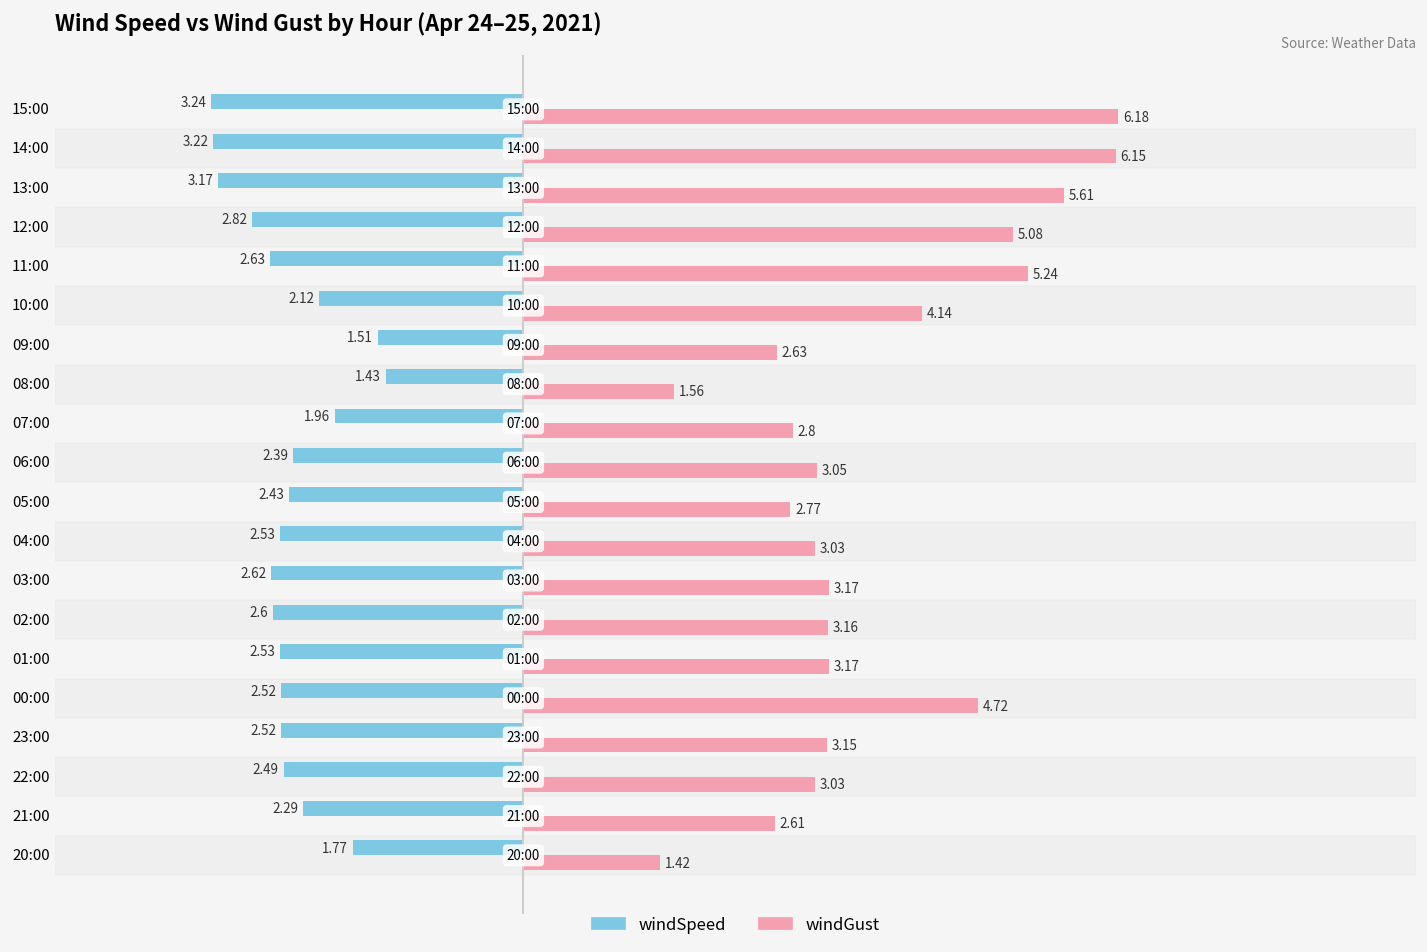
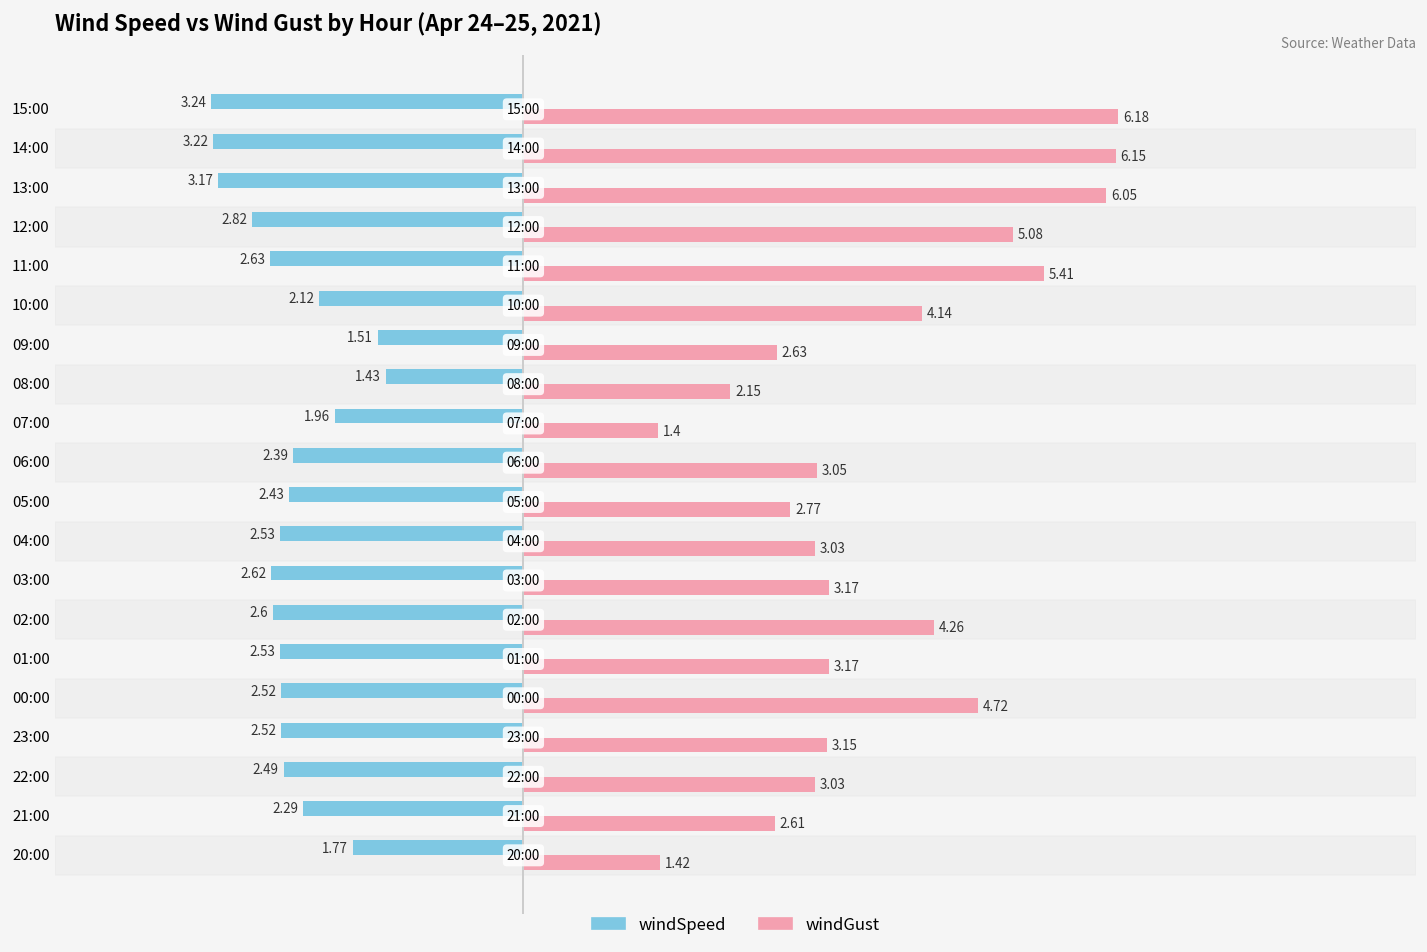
  {
    "windGust": {
      "15:00": 6.18,
      "14:00": 6.15,
-     "13:00": 5.61,
+     "13:00": 6.05,
      "12:00": 5.08,
-     "11:00": 5.24,
+     "11:00": 5.41,
      "10:00": 4.14,
      "09:00": 2.63,
-     "08:00": 1.56,
-     "07:00": 2.8,
+     "08:00": 2.15,
+     "07:00": 1.4,
      "06:00": 3.05,
      "05:00": 2.77,
      "04:00": 3.03,
      "03:00": 3.17,
-     "02:00": 3.16,
+     "02:00": 4.26,
      "01:00": 3.17,
      "00:00": 4.72,
      "23:00": 3.15,
      "22:00": 3.03,
      "21:00": 2.61,
      "20:00": 1.42
    }
  }
